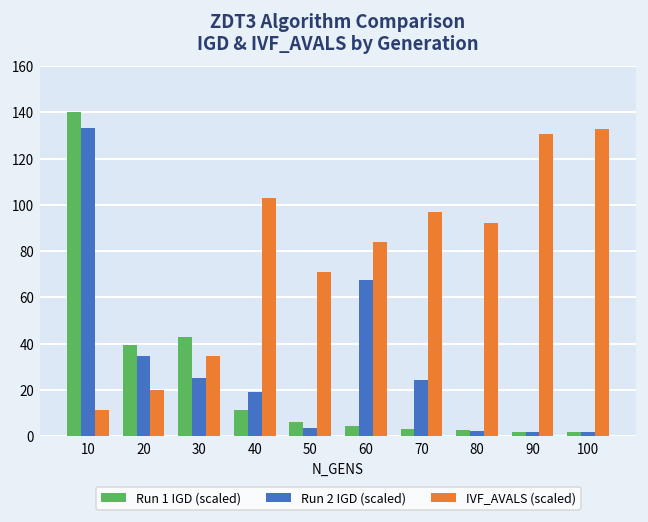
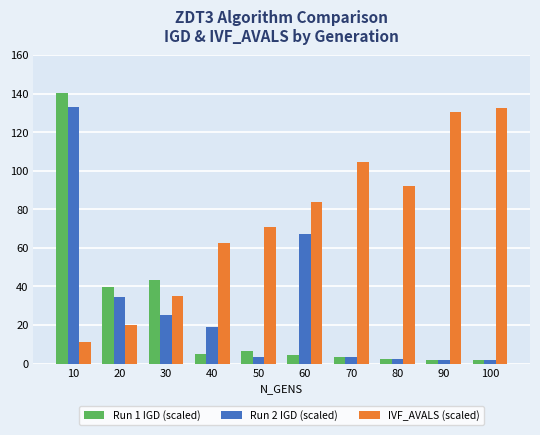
  {
    "Run 1 IGD (scaled)": {
      "10": 140,
      "20": 40,
      "30": 43,
-     "40": 11,
+     "40": 5,
      "50": 6,
      "60": 4,
      "70": 3,
      "80": 3,
      "90": 2,
      "100": 2
    },
    "Run 2 IGD (scaled)": {
      "10": 133,
      "20": 35,
      "30": 25,
      "40": 19,
      "50": 4,
      "60": 67,
-     "70": 24,
+     "70": 4,
      "80": 2,
      "90": 2,
      "100": 2
    },
    "IVF_AVALS (scaled)": {
      "10": 11,
      "20": 20,
      "30": 35,
-     "40": 103,
+     "40": 62,
      "50": 71,
      "60": 84,
-     "70": 97,
+     "70": 104,
      "80": 92,
      "90": 131,
      "100": 133
    }
  }
